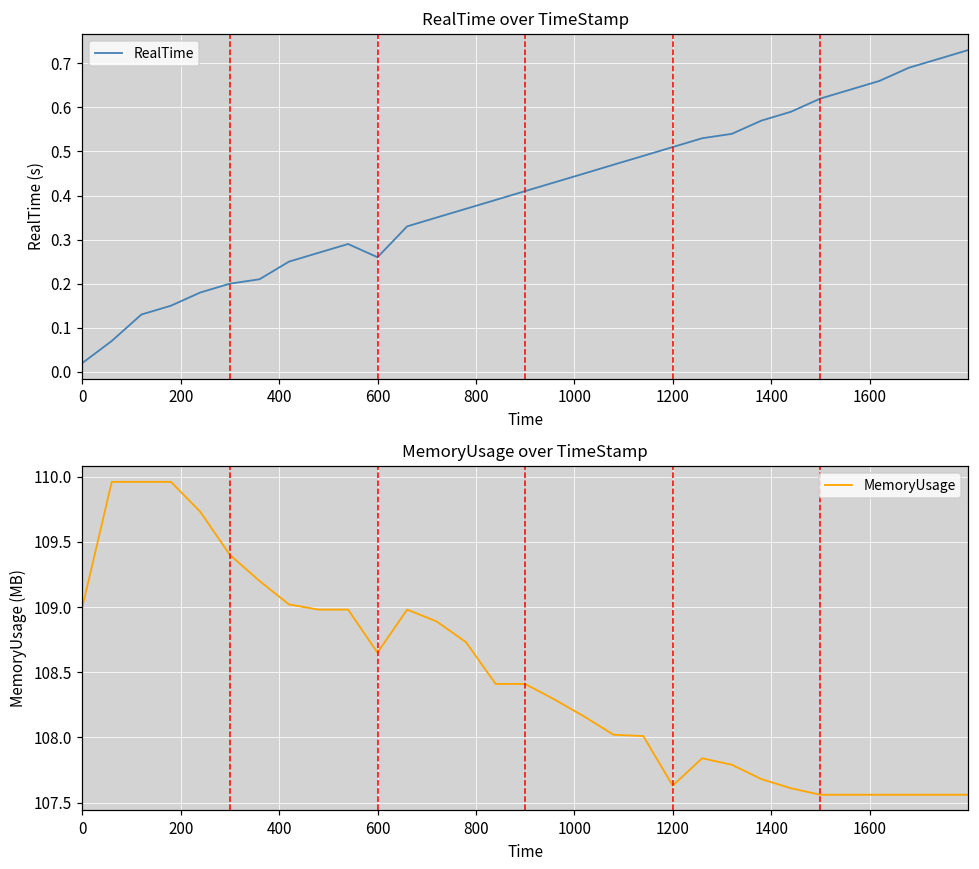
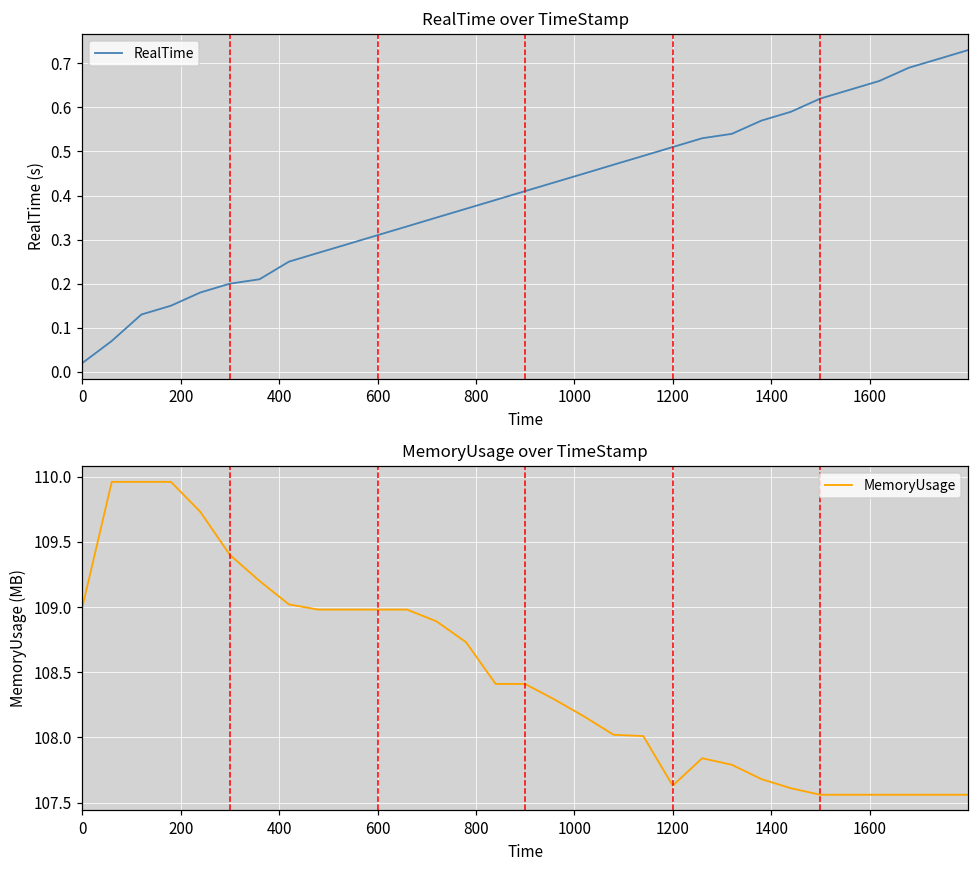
  {
    "RealTime over TimeStamp": {
      "0": 0.02,
-     "600": 0.26,
+     "600": 0.31,
      "1200": 0.51
    },
    "MemoryUsage over TimeStamp": {
      "0": 109.00,
-     "600": 108.65,
+     "600": 108.98,
      "1200": 107.63
    }
  }
